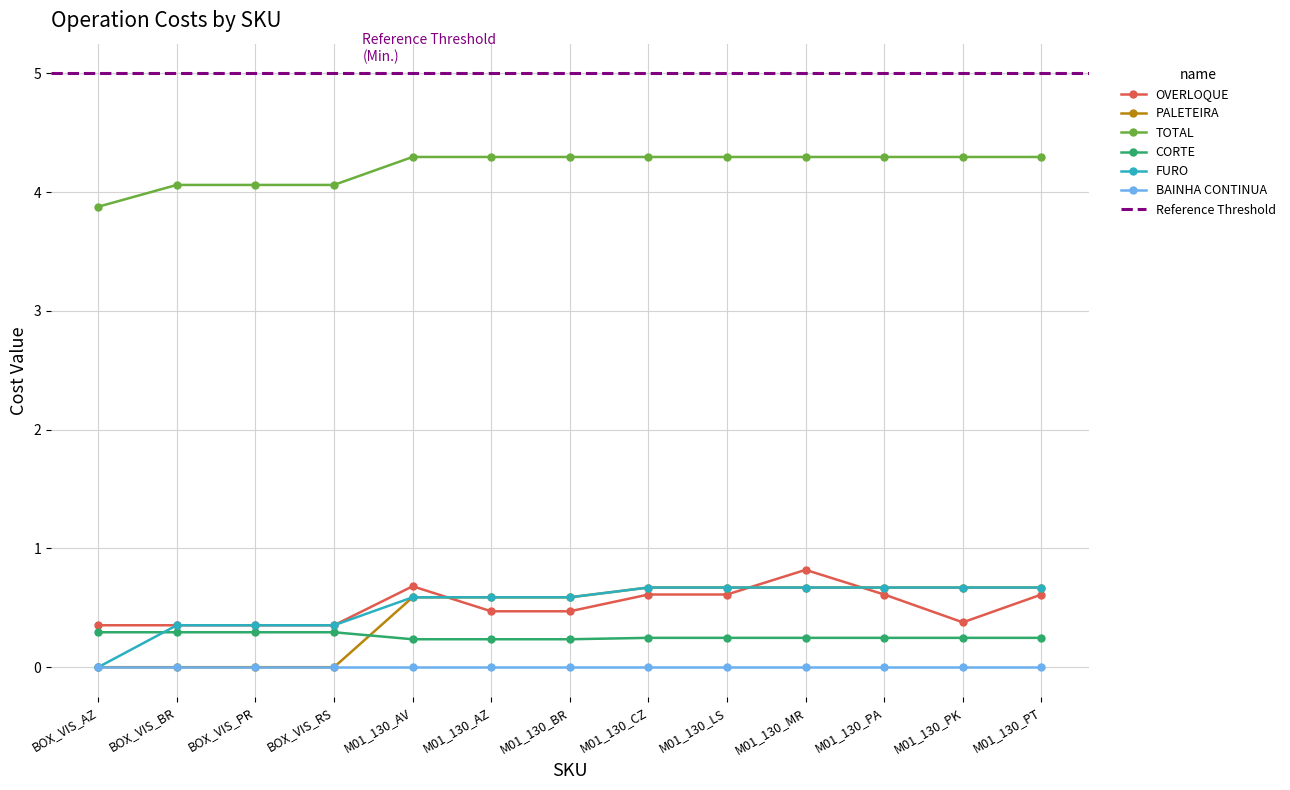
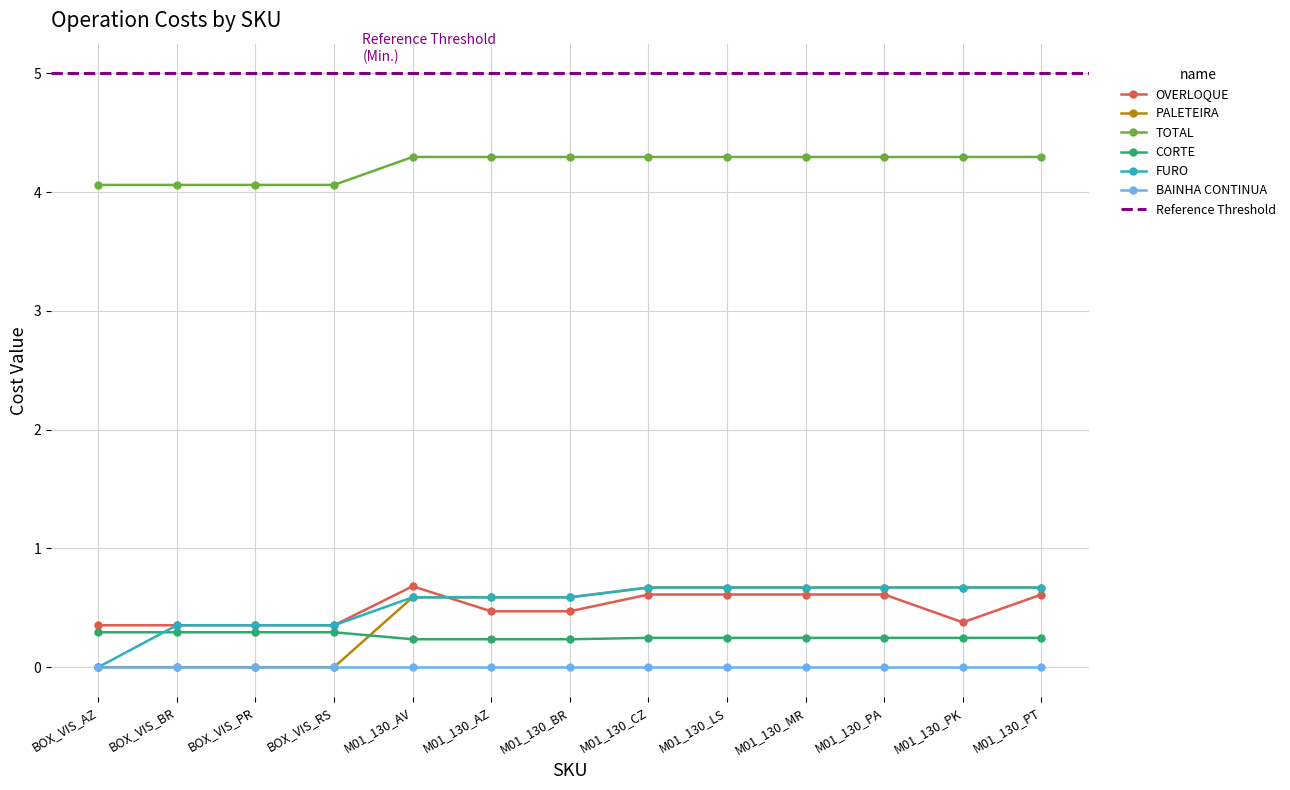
  {
    "OVERLOQUE": {
      "BOX_VIS_AZ": 0.35,
      "M01_130_AV": 0.68,
      "M01_130_AZ": 0.47,
      "M01_130_BR": 0.47,
      "M01_130_CZ": 0.61,
      "M01_130_LS": 0.61,
-     "M01_130_MR": 0.82,
+     "M01_130_MR": 0.61,
      "M01_130_PA": 0.61,
      "M01_130_PK": 0.38,
      "M01_130_PT": 0.61
    },
    "TOTAL": {
-     "BOX_VIS_AZ": 3.88,
+     "BOX_VIS_AZ": 4.06,
      "BOX_VIS_BR": 4.06,
      "BOX_VIS_PR": 4.06,
      "BOX_VIS_RS": 4.06,
      "M01_130_AV": 4.30,
      "M01_130_AZ": 4.30,
      "M01_130_BR": 4.30,
      "M01_130_CZ": 4.30,
      "M01_130_LS": 4.30,
      "M01_130_MR": 4.30,
      "M01_130_PA": 4.30,
      "M01_130_PK": 4.30,
      "M01_130_PT": 4.30
    },
    "CORTE": {
      "BOX_VIS_AZ": 0.29,
      "BOX_VIS_BR": 0.29,
      "BOX_VIS_PR": 0.29,
      "BOX_VIS_RS": 0.29,
      "M01_130_AV": 0.24,
      "M01_130_AZ": 0.24,
      "M01_130_BR": 0.24,
      "M01_130_CZ": 0.25,
      "M01_130_LS": 0.25,
      "M01_130_MR": 0.25,
      "M01_130_PA": 0.25,
      "M01_130_PK": 0.25,
      "M01_130_PT": 0.25
    },
    "BAINHA CONTINUA": {
      "M01_130_AV": 0.00,
      "M01_130_AZ": 0.00,
      "M01_130_BR": 0.00,
      "M01_130_CZ": 0.00,
      "M01_130_LS": 0.00,
      "M01_130_MR": 0.00,
      "M01_130_PA": 0.00,
      "M01_130_PK": 0.00,
      "M01_130_PT": 0.00
    }
  }
